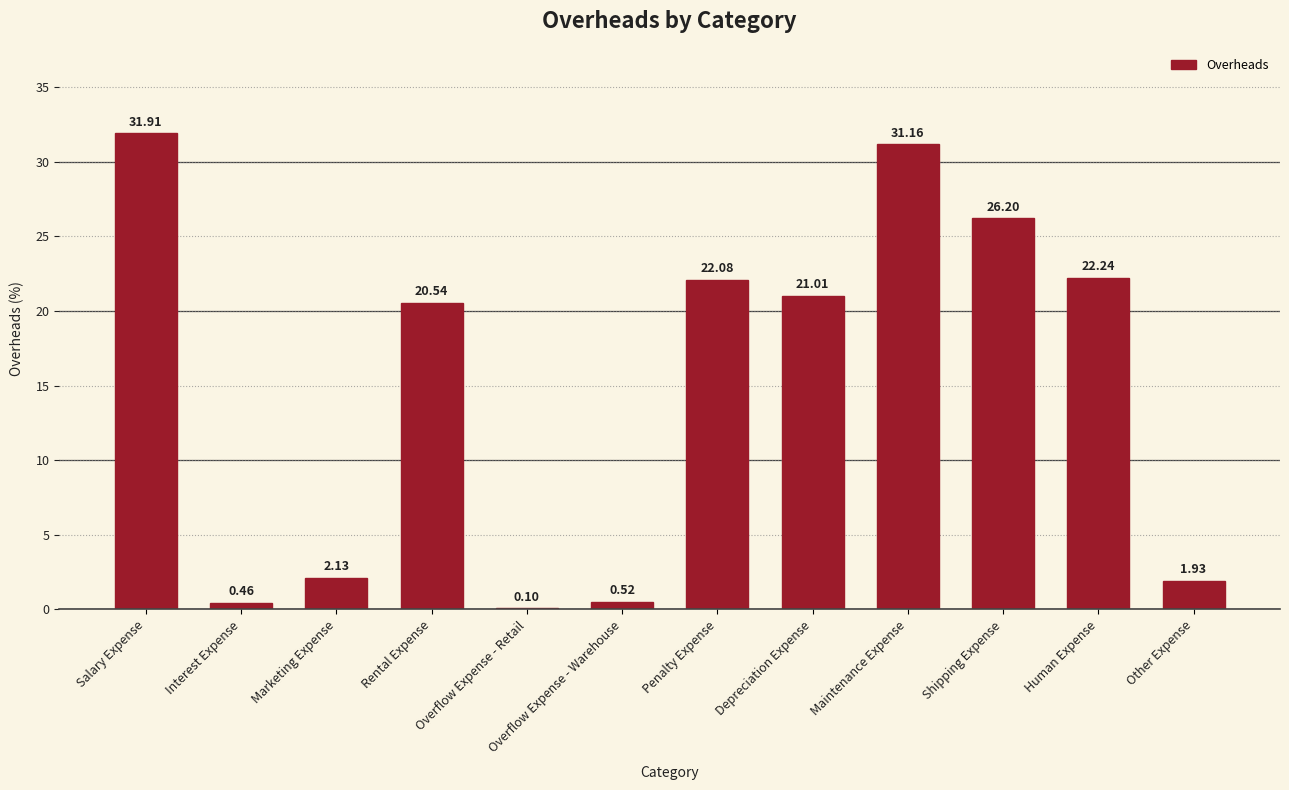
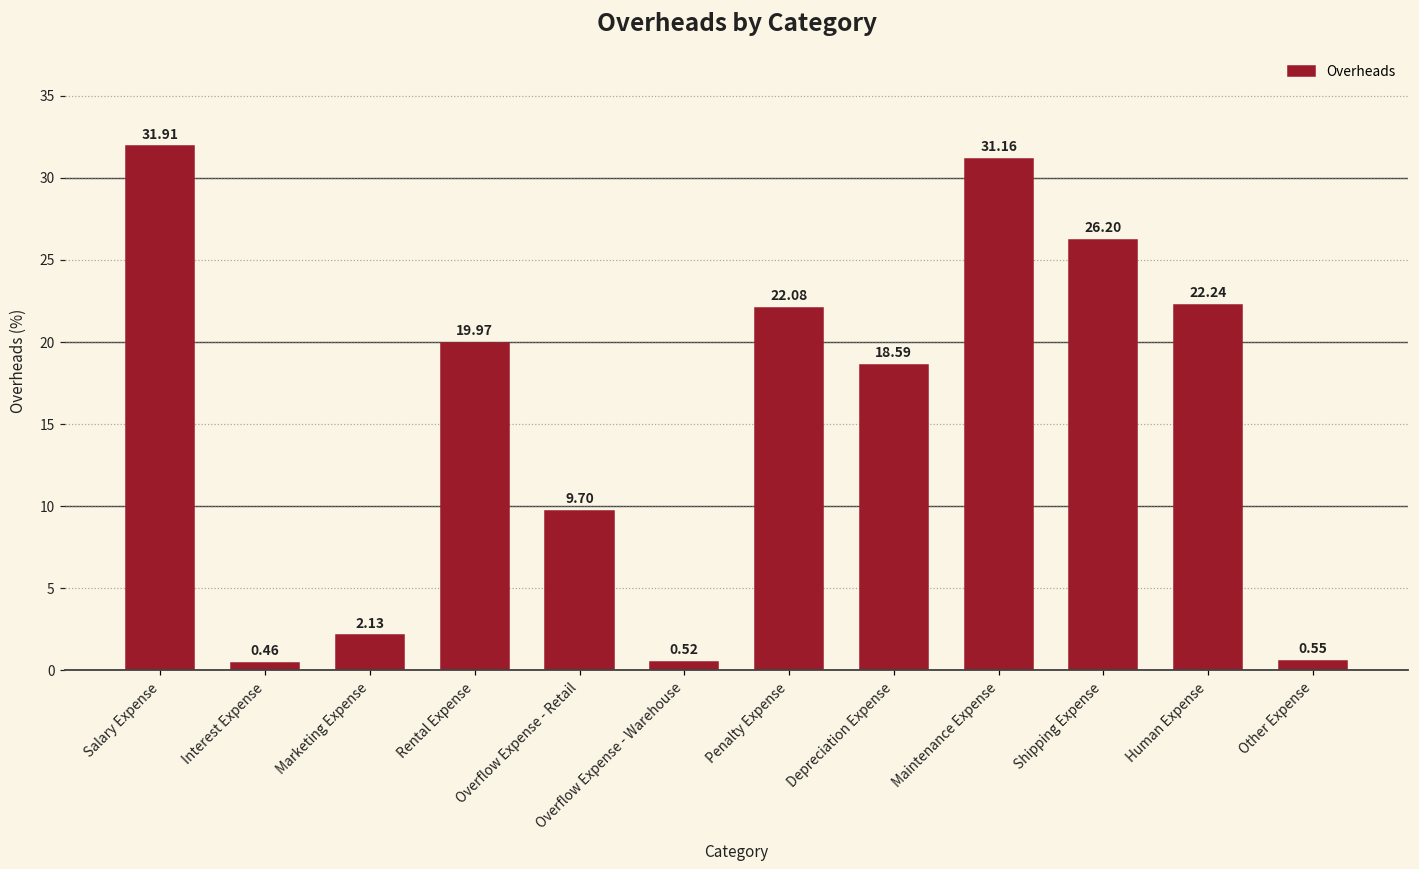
  {
    "Salary Expense": 31.91,
    "Interest Expense": 0.46,
    "Marketing Expense": 2.13,
-   "Rental Expense": 20.54,
-   "Overflow Expense - Retail": 0.10,
+   "Rental Expense": 19.97,
+   "Overflow Expense - Retail": 9.70,
    "Overflow Expense - Warehouse": 0.52,
    "Penalty Expense": 22.08,
-   "Depreciation Expense": 21.01,
+   "Depreciation Expense": 18.59,
    "Maintenance Expense": 31.16,
    "Shipping Expense": 26.20,
    "Human Expense": 22.24,
-   "Other Expense": 1.93
+   "Other Expense": 0.55
  }
